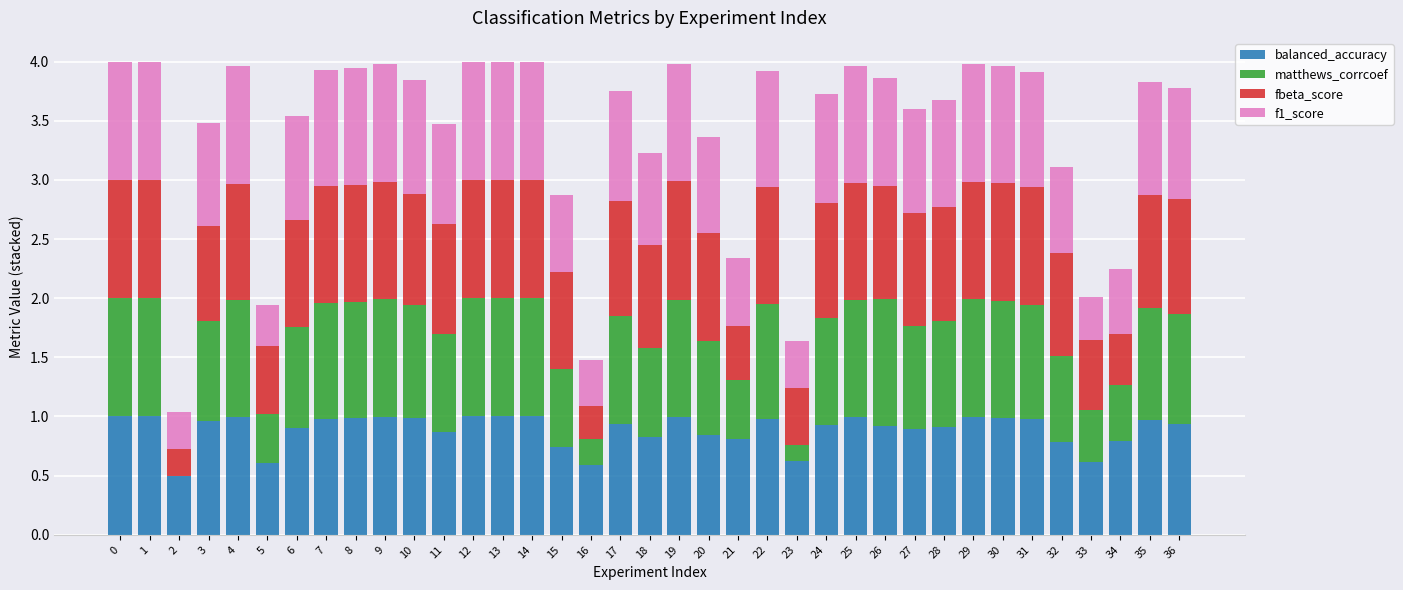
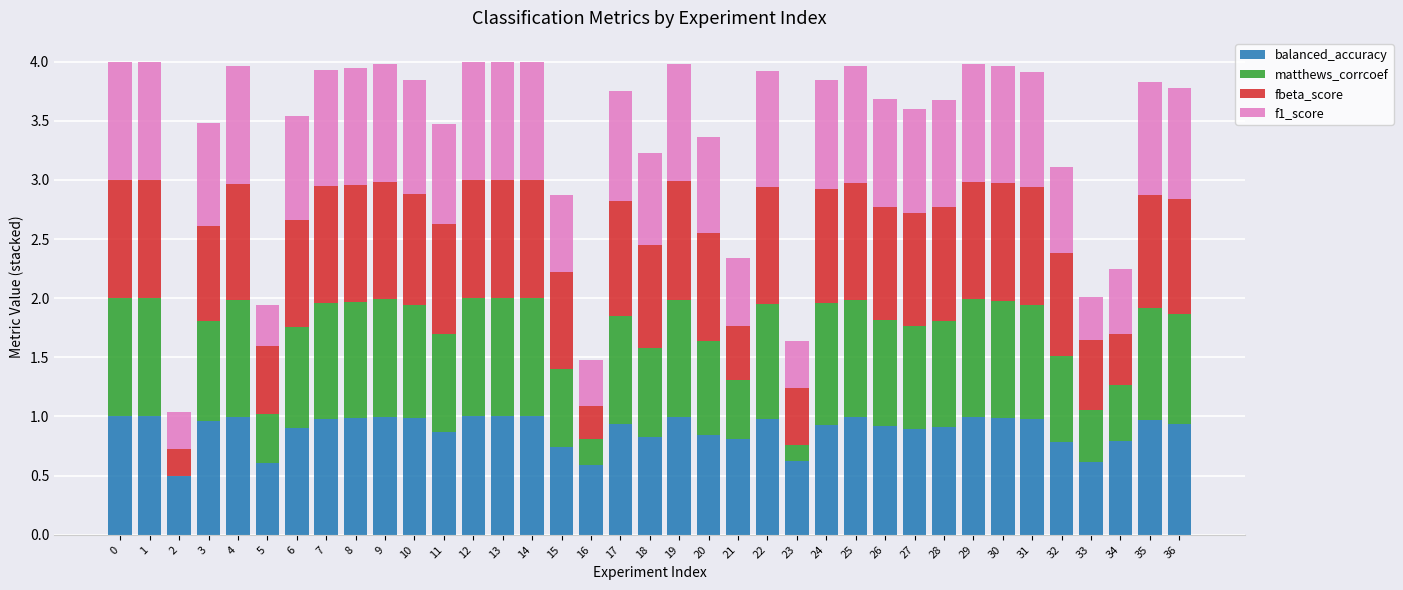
  {
    "balanced_accuracy": {
      "0": 1.00,
      "1": 1.00,
      "2": 0.50,
      "3": 0.96,
      "4": 1.00,
      "5": 0.61,
      "6": 0.91,
      "7": 0.98,
      "8": 0.98,
      "9": 1.00,
      "10": 0.99,
      "11": 0.87,
      "12": 1.00,
      "13": 1.00,
      "14": 1.00,
      "15": 0.74,
      "16": 0.59,
      "17": 0.93,
      "18": 0.83,
      "19": 0.99,
      "20": 0.84,
      "21": 0.81,
      "22": 0.98,
      "23": 0.62,
      "24": 0.93,
      "25": 0.99,
      "26": 0.92,
      "27": 0.90,
      "28": 0.91,
      "29": 1.00,
      "30": 0.99,
      "31": 0.98,
      "32": 0.79,
      "33": 0.61,
      "34": 0.79,
      "35": 0.97,
      "36": 0.94
    },
    "matthews_corrcoef": {
      "0": 1.00,
      "1": 1.00,
      "2": 0.00,
      "3": 0.84,
      "4": 0.99,
      "5": 0.42,
      "6": 0.85,
      "7": 0.98,
      "8": 0.98,
      "9": 0.99,
      "10": 0.95,
      "11": 0.83,
      "12": 1.00,
      "13": 1.00,
      "14": 1.00,
      "15": 0.66,
      "16": 0.21,
      "17": 0.92,
      "18": 0.75,
      "19": 0.99,
      "20": 0.79,
      "21": 0.50,
      "22": 0.97,
      "23": 0.14,
-     "24": 0.91,
+     "24": 1.03,
      "25": 0.99,
-     "26": 1.07,
+     "26": 0.89,
      "27": 0.87,
      "28": 0.89,
      "29": 0.99,
      "30": 0.99,
      "31": 0.97,
      "32": 0.72,
      "33": 0.44,
      "34": 0.47,
      "35": 0.94,
      "36": 0.92
    },
    "fbeta_score": {
      "0": 1.00,
      "1": 1.00,
      "2": 0.22,
      "3": 0.81,
      "4": 0.98,
      "5": 0.57,
      "6": 0.91,
      "7": 0.99,
      "8": 0.99,
      "9": 0.99,
      "10": 0.94,
      "11": 0.93,
      "12": 1.00,
      "13": 1.00,
      "14": 1.00,
      "15": 0.82,
      "16": 0.28,
      "17": 0.97,
      "18": 0.87,
      "19": 1.00,
      "20": 0.91,
      "21": 0.46,
      "22": 0.99,
      "23": 0.48,
      "24": 0.97,
      "25": 0.99,
      "26": 0.96,
      "27": 0.95,
      "28": 0.96,
      "29": 0.99,
      "30": 1.00,
      "31": 0.99,
      "32": 0.87,
      "33": 0.59,
      "34": 0.43,
      "35": 0.95,
      "36": 0.97
    },
    "f1_score": {
      "0": 1.00,
      "1": 1.00,
      "2": 0.31,
      "3": 0.87,
      "4": 0.99,
      "5": 0.35,
      "6": 0.88,
      "7": 0.98,
      "8": 0.98,
      "9": 1.00,
      "10": 0.96,
      "11": 0.85,
      "12": 1.00,
      "13": 1.00,
      "14": 1.00,
      "15": 0.65,
      "16": 0.39,
      "17": 0.93,
      "18": 0.78,
      "19": 0.99,
      "20": 0.81,
      "21": 0.58,
      "22": 0.98,
      "23": 0.39,
      "24": 0.92,
      "25": 0.99,
      "26": 0.91,
      "27": 0.89,
      "28": 0.91,
      "29": 1.00,
      "30": 0.99,
      "31": 0.98,
      "32": 0.73,
      "33": 0.37,
      "34": 0.55,
      "35": 0.96,
      "36": 0.94
    }
  }
